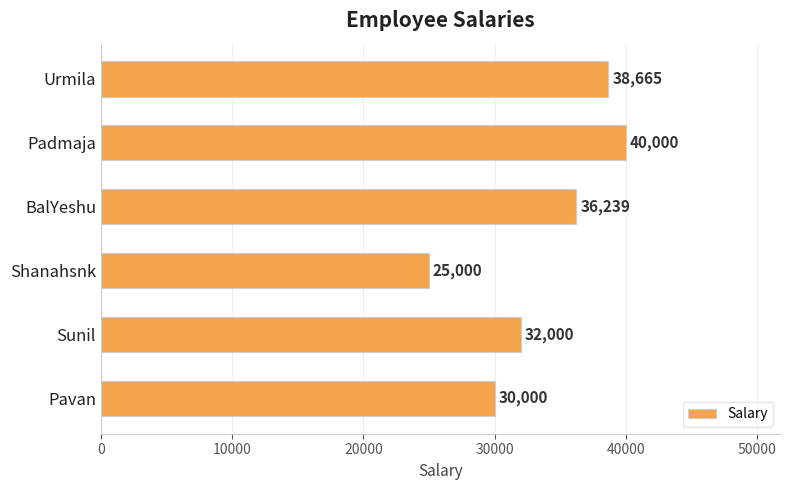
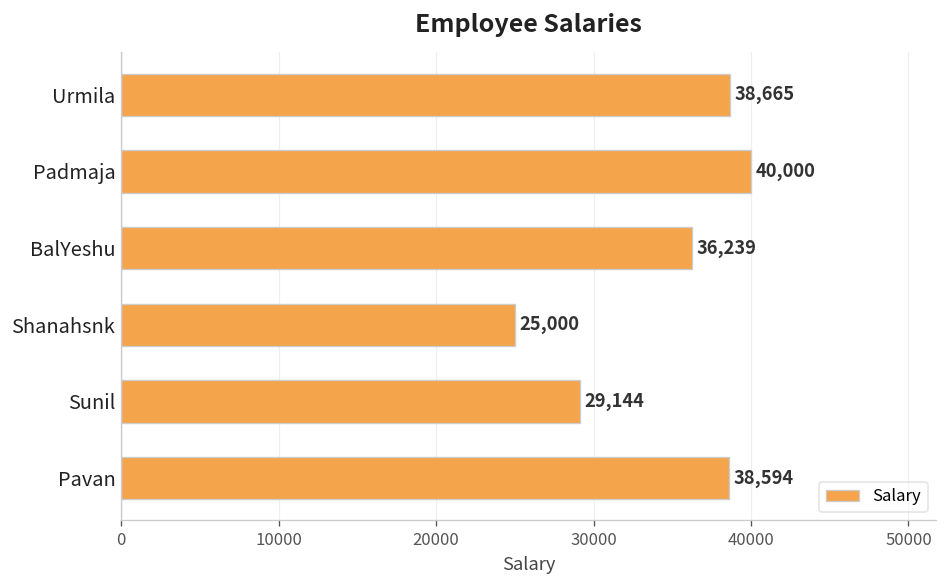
  {
    "Urmila": "38,665",
    "Padmaja": "40,000",
    "BalYeshu": "36,239",
    "Shanahsnk": "25,000",
-   "Sunil": "32,000",
-   "Pavan": "30,000"
+   "Sunil": "29,144",
+   "Pavan": "38,594"
  }
